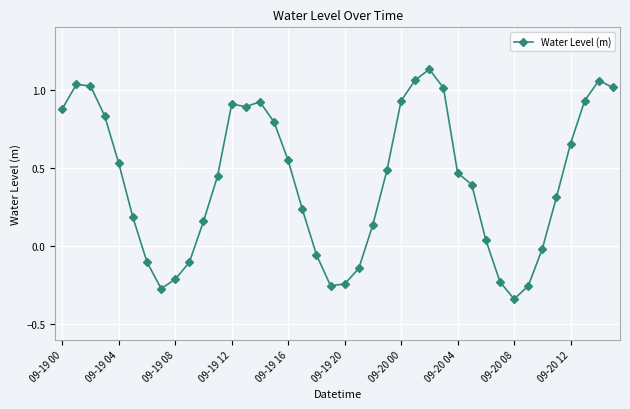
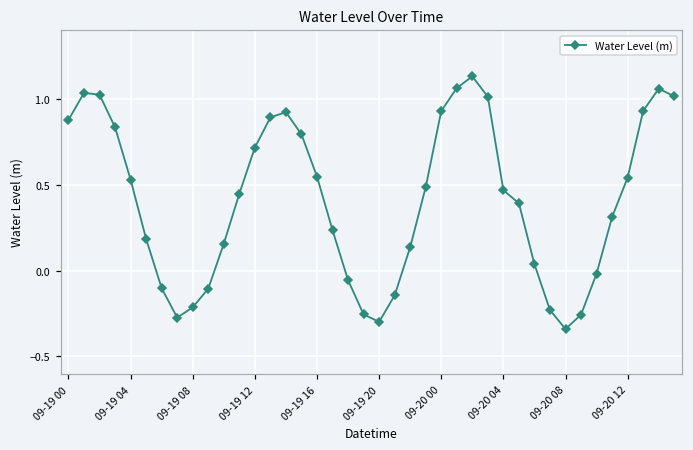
  {
    "09-19 00": 0.88,
    "09-19 04": 0.53,
    "09-19 08": -0.21,
-   "09-19 12": 0.91,
+   "09-19 12": 0.72,
    "09-19 16": 0.55,
-   "09-19 20": -0.24,
+   "09-19 20": -0.30,
    "09-20 00": 0.93,
    "09-20 04": 0.47,
    "09-20 08": -0.34,
-   "09-20 12": 0.66
+   "09-20 12": 0.54
  }
